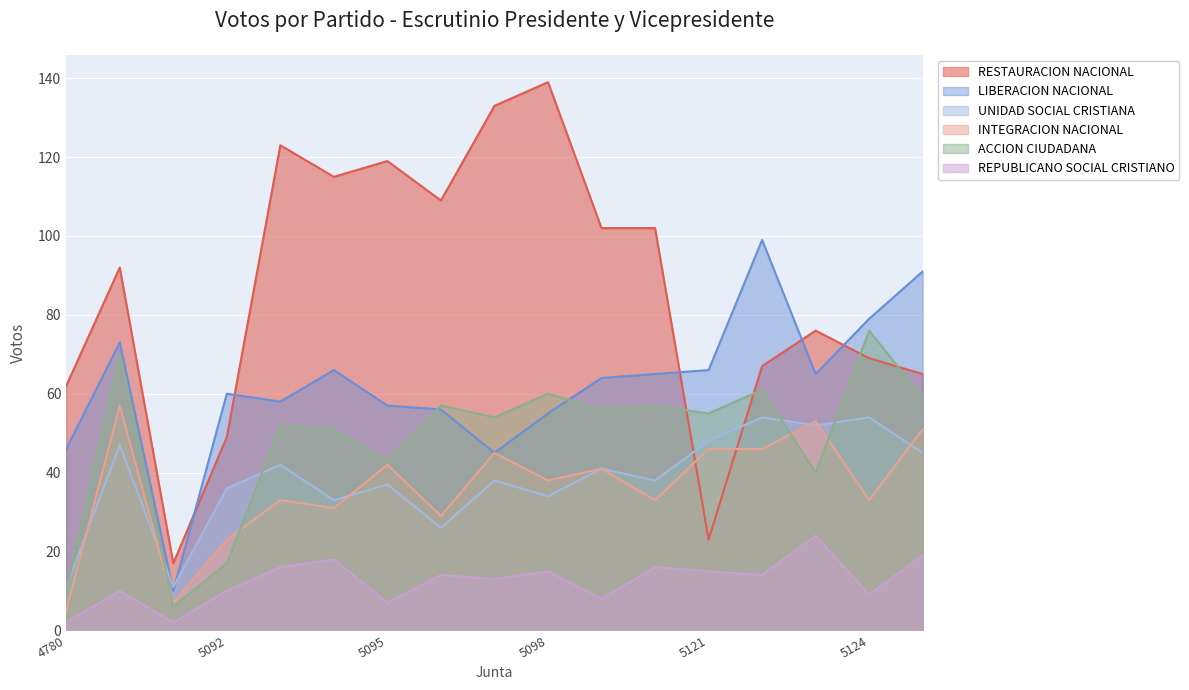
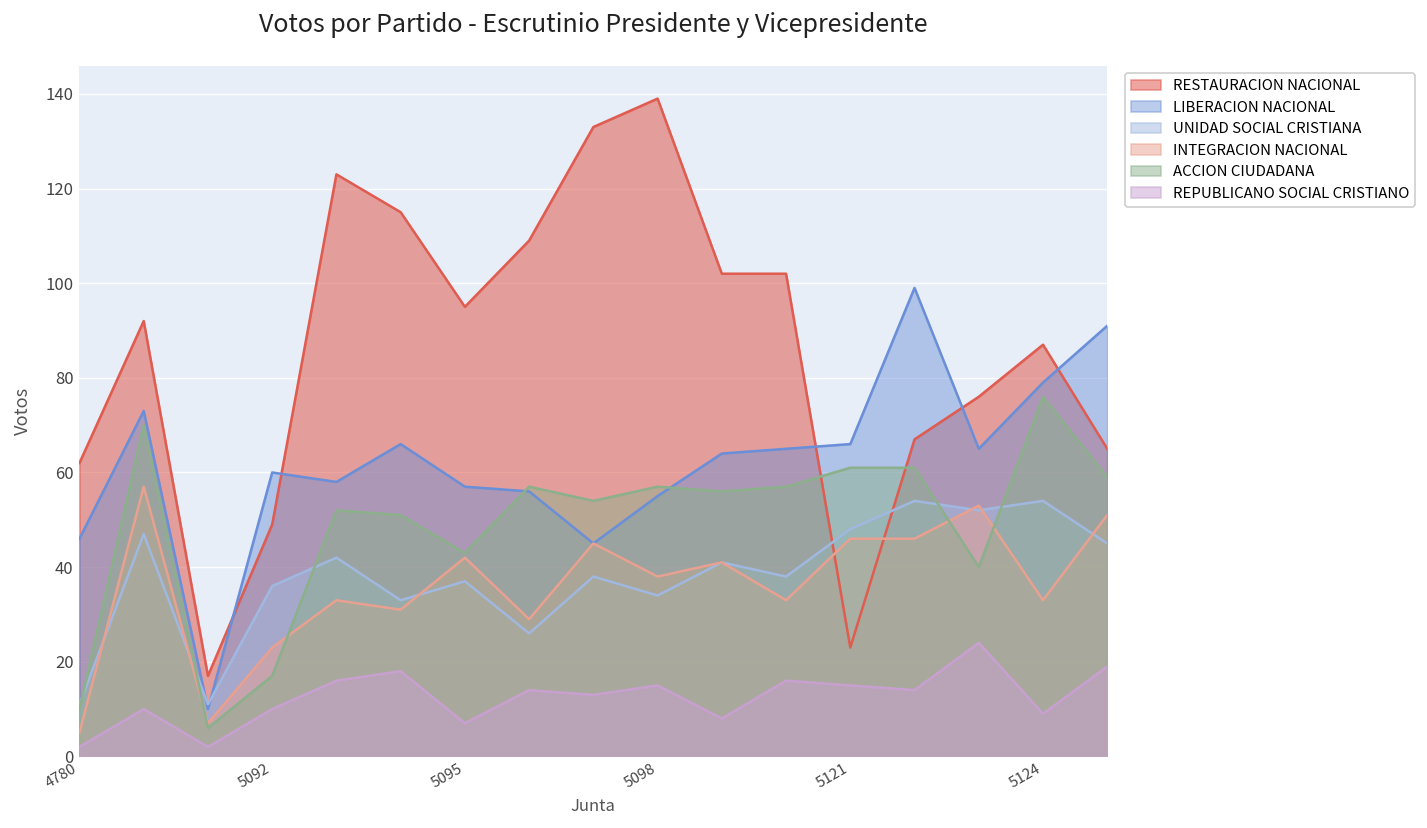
  {
    "RESTAURACION NACIONAL": {
      "4780": 62,
      "5092": 49,
-     "5095": 119,
+     "5095": 95,
      "5098": 139,
      "5121": 23,
-     "5124": 69
+     "5124": 87
    },
    "ACCION CIUDADANA": {
      "4780": 10,
      "5092": 17,
      "5095": 43,
-     "5098": 60,
-     "5121": 55,
+     "5098": 57,
+     "5121": 61,
      "5124": 76
    }
  }
